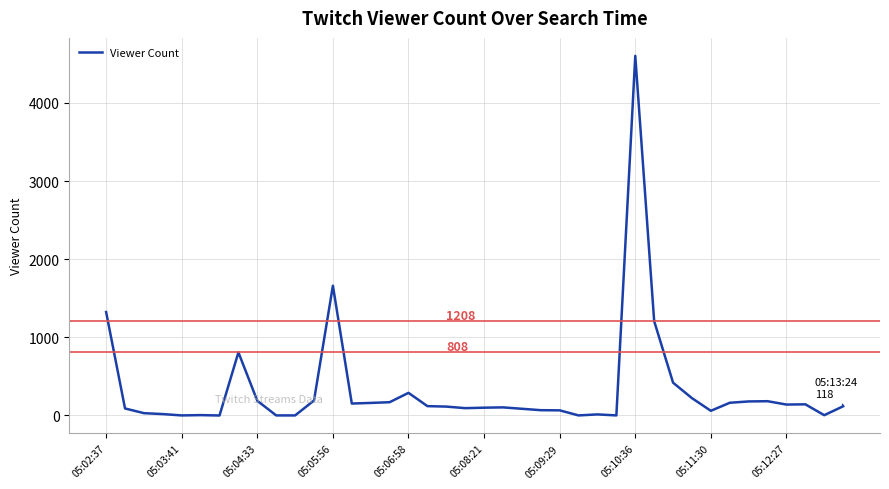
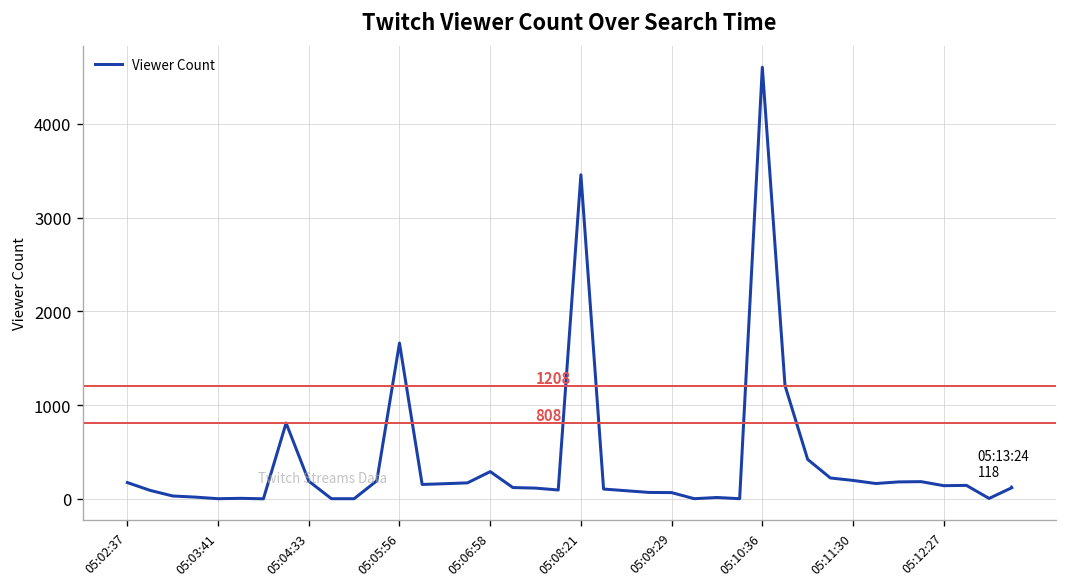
  {
-   "05:02:37": 1300,
+   "05:02:37": 200,
    "05:03:41": 0,
    "05:04:33": 200,
    "05:05:56": 1700,
    "05:06:58": 300,
-   "05:08:21": 100,
+   "05:08:21": 3500,
    "05:09:29": 100,
    "05:10:36": 4600,
-   "05:11:30": 100,
+   "05:11:30": 200,
    "05:12:27": 100
  }
